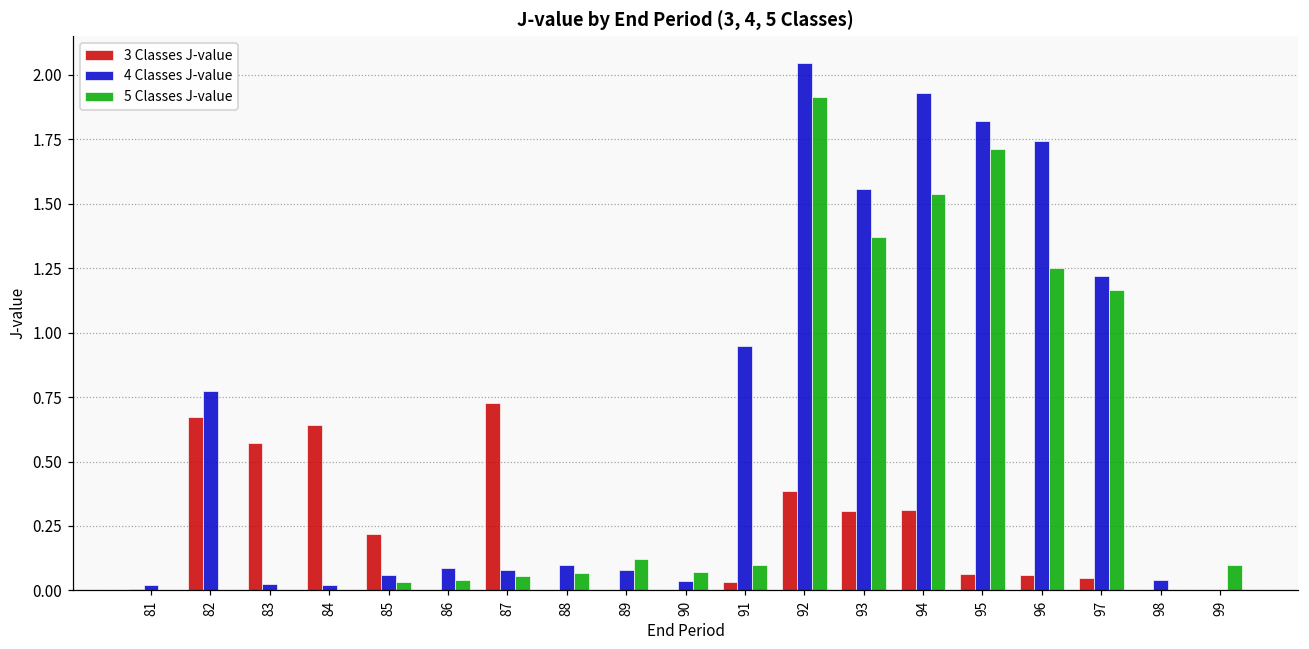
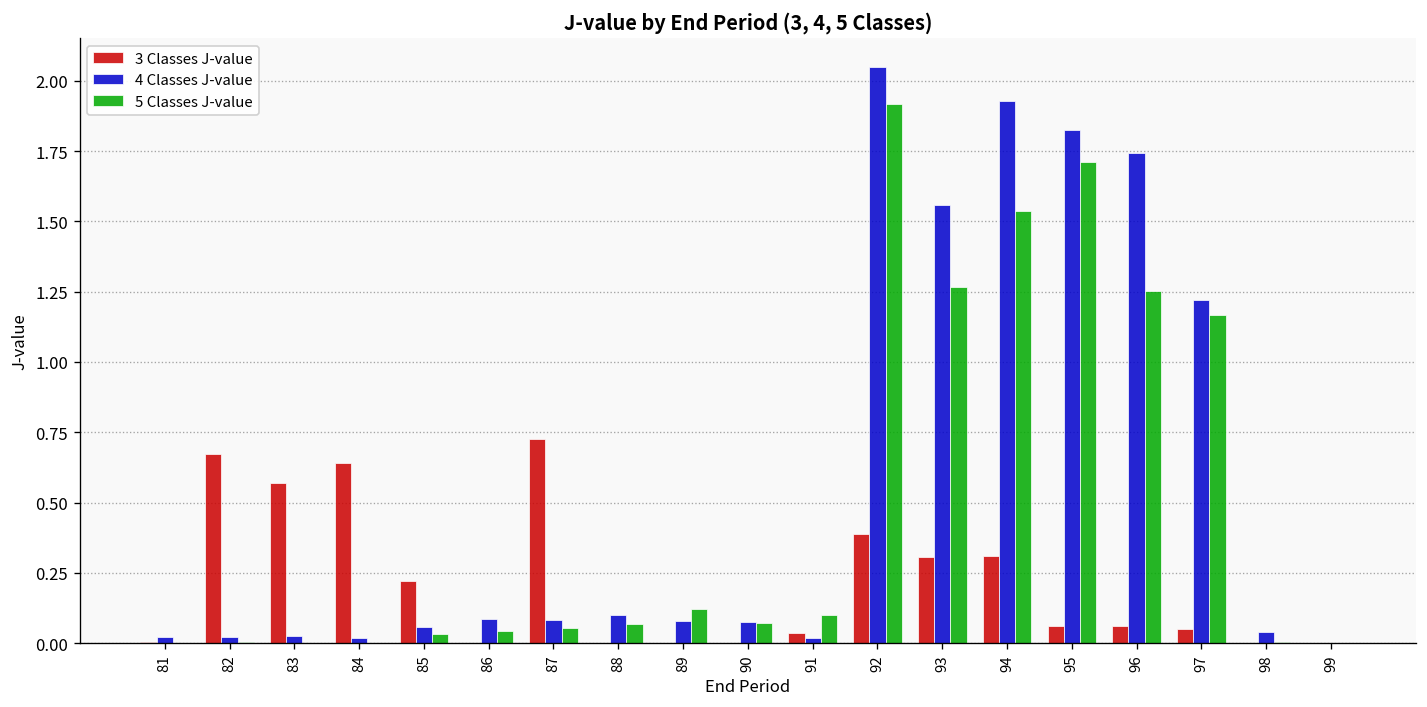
  {
    "3 Classes J-value": {
      "82": 0.67,
      "83": 0.57,
      "84": 0.64,
      "85": 0.22,
      "87": 0.73,
      "88": 0.00,
      "89": 0.00,
      "90": 0.00,
      "91": 0.03,
      "92": 0.39,
      "93": 0.31,
      "94": 0.31,
      "95": 0.06,
      "96": 0.06,
      "97": 0.05,
      "99": 0.00
    },
    "4 Classes J-value": {
      "81": 0.02,
-     "82": 0.77,
+     "82": 0.02,
      "83": 0.03,
      "84": 0.02,
      "85": 0.06,
      "86": 0.09,
      "87": 0.08,
      "88": 0.10,
      "89": 0.08,
-     "90": 0.04,
-     "91": 0.95,
+     "90": 0.08,
+     "91": 0.02,
      "92": 2.05,
      "93": 1.56,
      "94": 1.93,
      "95": 1.82,
      "96": 1.74,
      "97": 1.22,
      "98": 0.04,
      "99": 0.00
    },
    "5 Classes J-value": {
      "85": 0.03,
      "86": 0.04,
      "87": 0.06,
      "88": 0.07,
      "89": 0.12,
      "90": 0.07,
      "91": 0.10,
      "92": 1.92,
-     "93": 1.37,
+     "93": 1.27,
      "94": 1.54,
      "95": 1.71,
      "96": 1.25,
      "97": 1.17,
-     "99": 0.1
+     "99": 0.0
    }
  }
